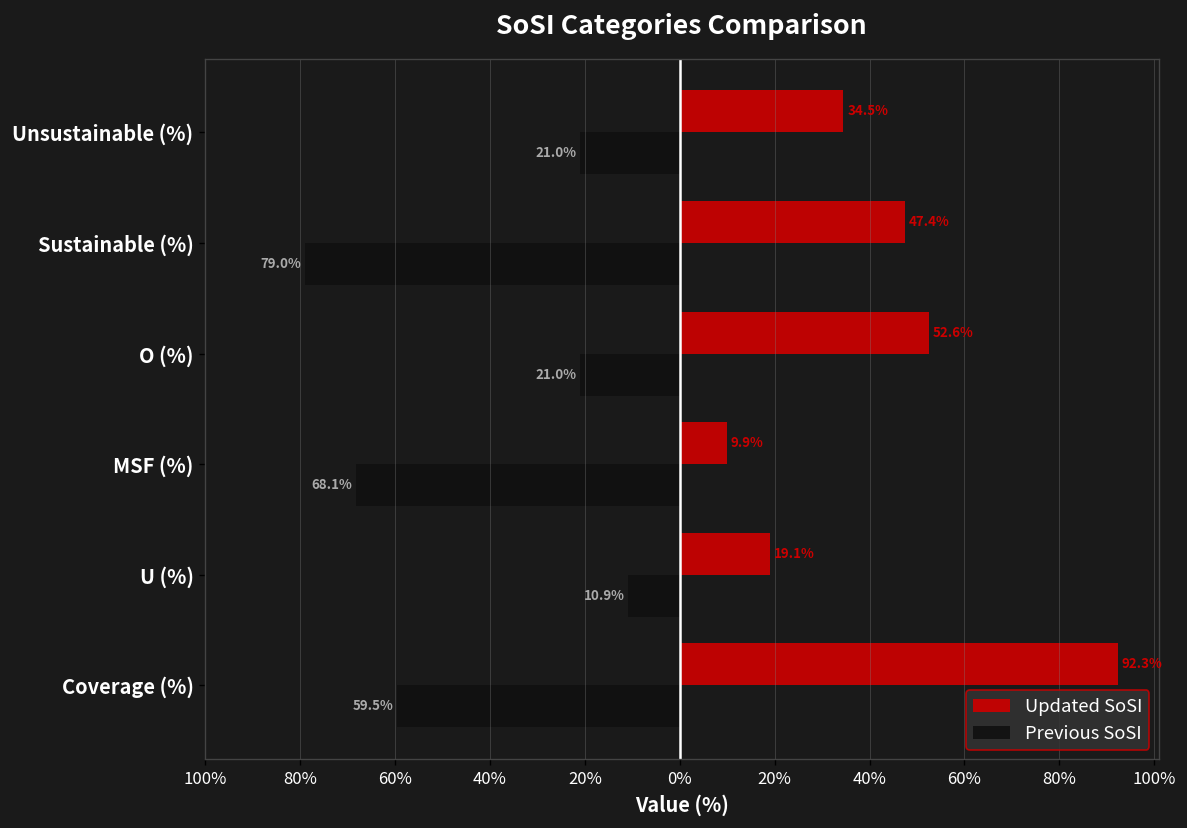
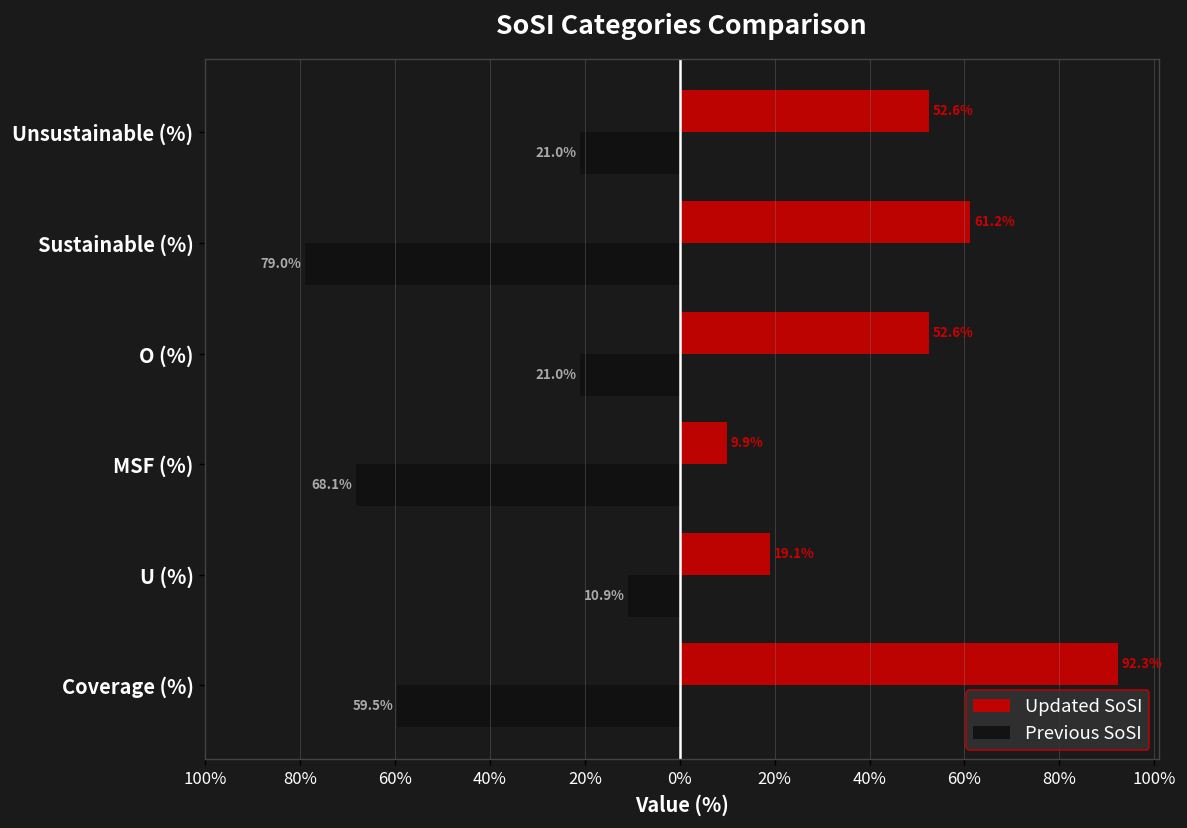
  {
    "Updated SoSI": {
-     "Unsustainable (%)": "34.5%",
-     "Sustainable (%)": "47.4%",
+     "Unsustainable (%)": "52.6%",
+     "Sustainable (%)": "61.2%",
      "O (%)": "52.6%",
      "MSF (%)": "9.9%",
      "U (%)": "19.1%",
      "Coverage (%)": "92.3%"
    }
  }
